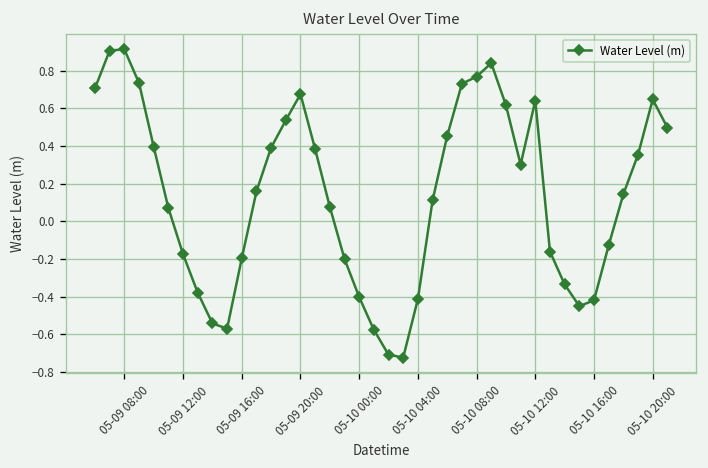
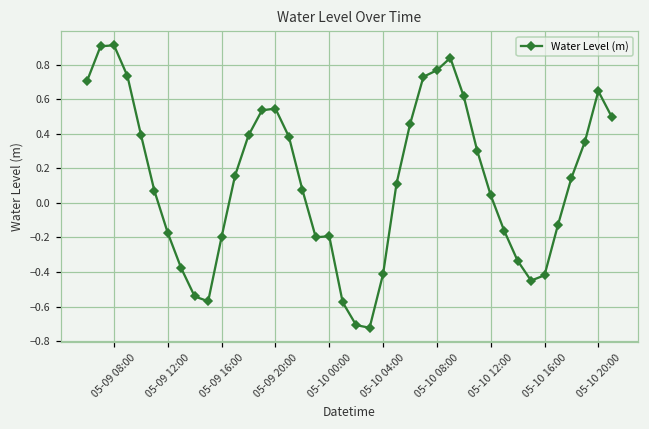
  {
    "05-09 08:00": 0.91,
    "05-09 12:00": -0.17,
    "05-09 16:00": -0.20,
-   "05-09 20:00": 0.68,
-   "05-10 00:00": -0.40,
+   "05-09 20:00": 0.55,
+   "05-10 00:00": -0.19,
    "05-10 04:00": -0.41,
    "05-10 08:00": 0.77,
-   "05-10 12:00": 0.64,
+   "05-10 12:00": 0.05,
    "05-10 16:00": -0.42,
    "05-10 20:00": 0.65
  }
